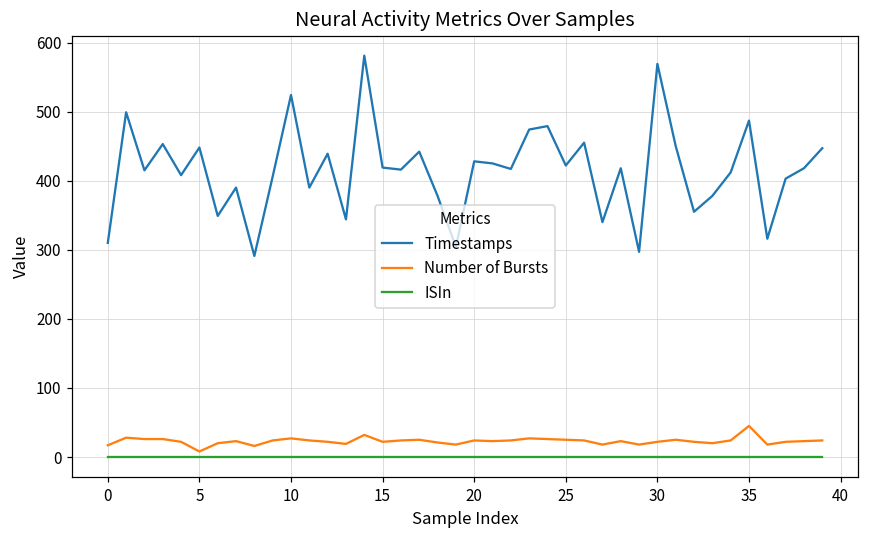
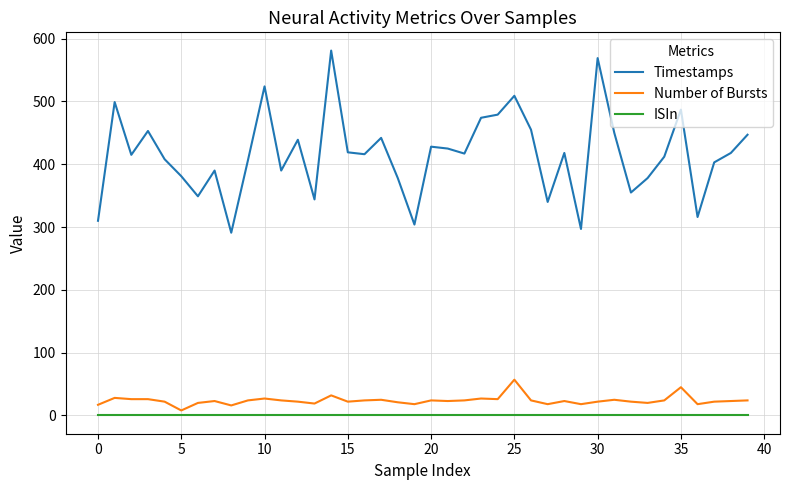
  {
    "Timestamps": {
      "0": 310,
-     "5": 450,
+     "5": 380,
      "10": 520,
      "15": 420,
      "20": 430,
-     "25": 420,
+     "25": 510,
      "30": 570
    },
    "Number of Bursts": {
      "0": 20,
      "5": 10,
      "10": 30,
      "15": 20,
      "20": 20,
-     "25": 30,
+     "25": 60,
      "30": 20,
      "35": 50
    },
    "ISIn": {
      "0": 0,
      "5": 0,
      "10": 0,
      "15": 0,
      "20": 0,
      "25": 0,
      "30": 0,
      "35": 0
    }
  }
